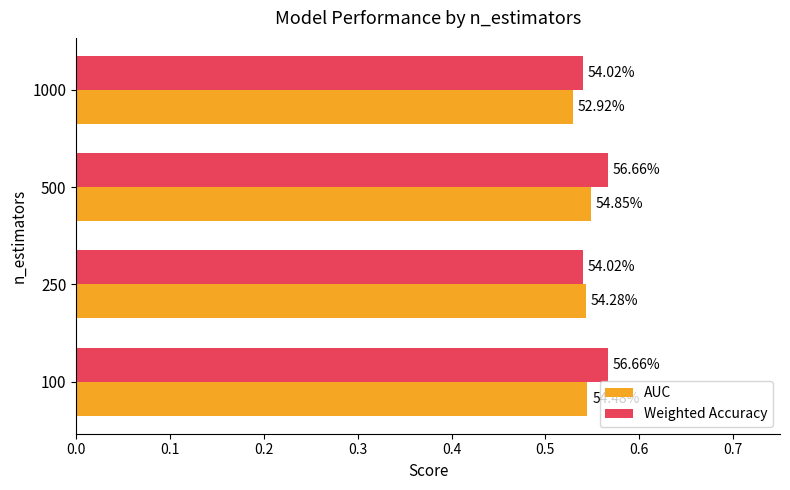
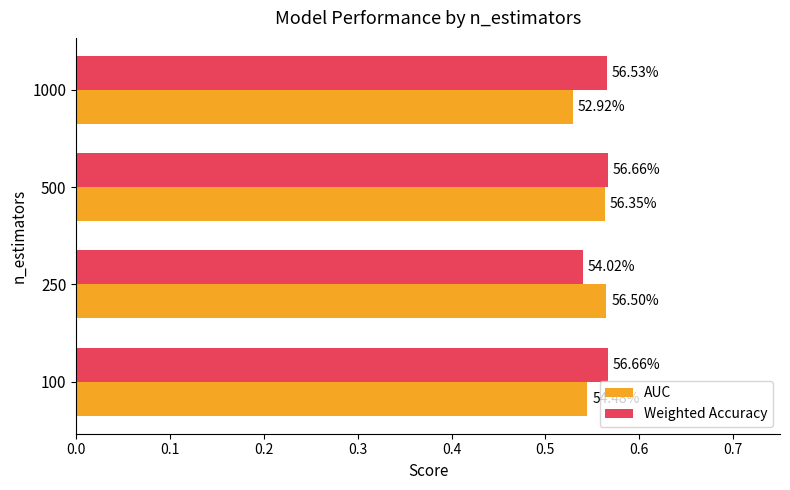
  {
    "AUC": {
      "1000": "52.92%",
-     "500": "54.85%",
-     "250": "54.28%"
+     "500": "56.35%",
+     "250": "56.50%"
    },
    "Weighted Accuracy": {
-     "1000": "54.02%",
+     "1000": "56.53%",
      "500": "56.66%",
      "250": "54.02%",
      "100": "56.66%"
    }
  }
